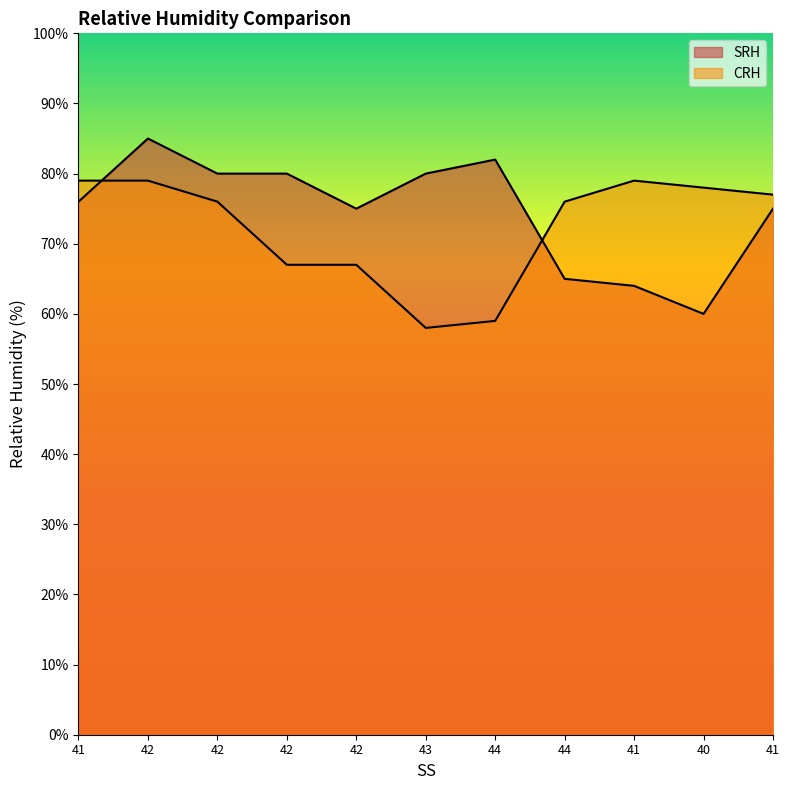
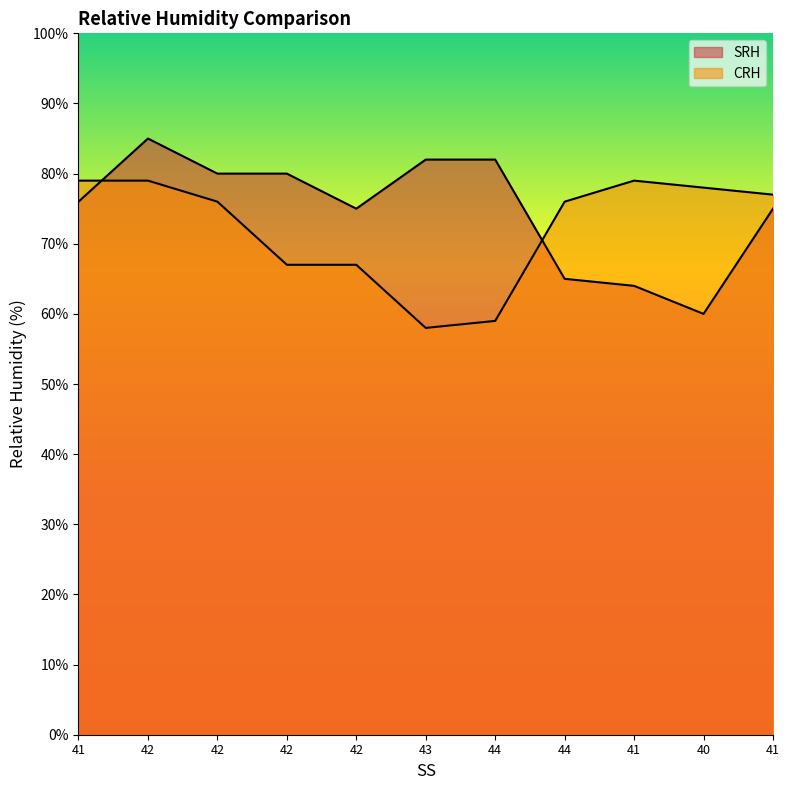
  {
    "SRH": {
-     "43": "80%",
+     "43": "82%",
      "40": "60%"
    },
    "CRH": {
      "43": "58%",
      "40": "78%"
    }
  }
